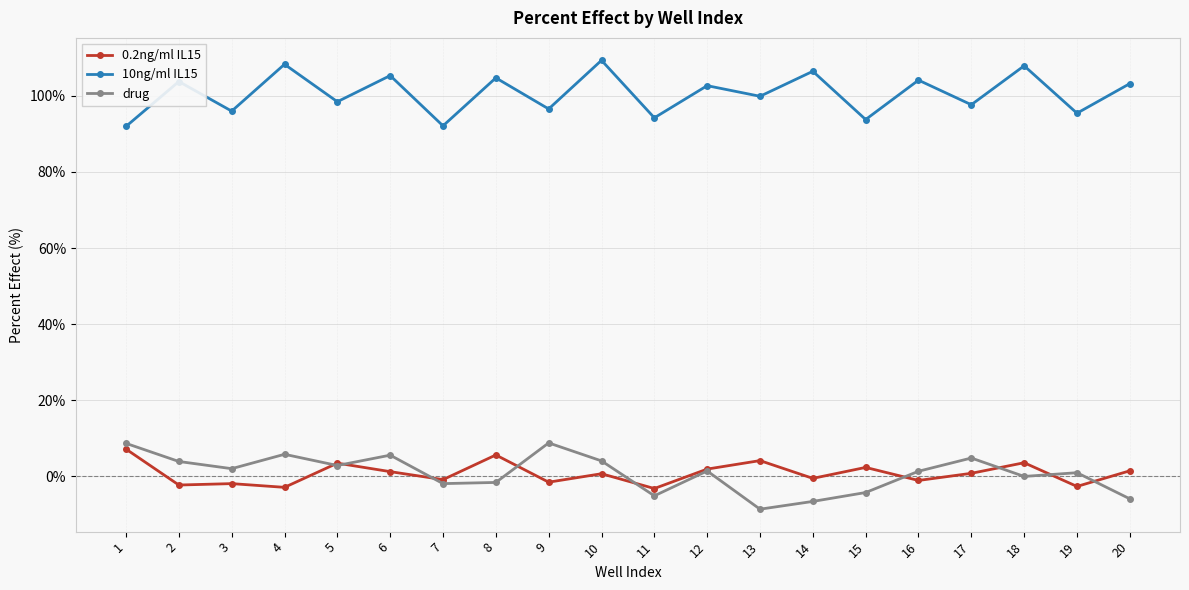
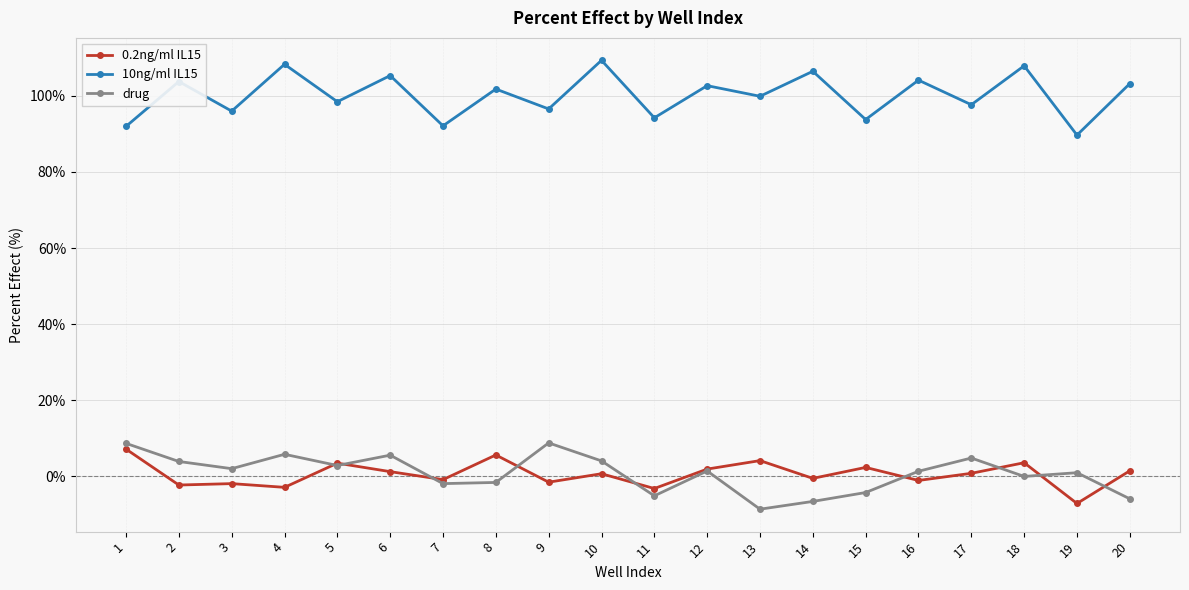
  {
    "0.2ng/ml IL15": {
      "1": "7%",
      "2": "-2%",
      "3": "-2%",
      "4": "-3%",
      "6": "1%",
      "7": "-1%",
      "8": "6%",
      "9": "-2%",
      "10": "1%",
      "11": "-3%",
      "13": "4%",
      "14": "-1%",
      "15": "2%",
      "16": "-1%",
      "17": "1%",
      "18": "4%",
-     "19": "-3%",
+     "19": "-7%",
      "20": "1%"
    },
    "10ng/ml IL15": {
      "1": "92%",
      "3": "96%",
      "4": "108%",
      "5": "98%",
      "6": "105%",
      "7": "92%",
-     "8": "105%",
+     "8": "102%",
      "9": "97%",
      "10": "109%",
      "11": "94%",
      "12": "103%",
      "13": "100%",
      "14": "106%",
      "15": "94%",
      "16": "104%",
      "17": "98%",
      "18": "108%",
-     "19": "95%",
+     "19": "90%",
      "20": "103%"
    },
    "drug": {
      "1": "9%",
      "2": "4%",
      "3": "2%",
      "4": "6%",
      "6": "6%",
      "7": "-2%",
      "8": "-2%",
      "9": "9%",
      "10": "4%",
      "11": "-5%",
      "13": "-9%",
      "14": "-7%",
      "15": "-4%",
      "16": "1%",
      "17": "5%",
      "18": "0%",
      "19": "1%",
      "20": "-6%"
    }
  }
